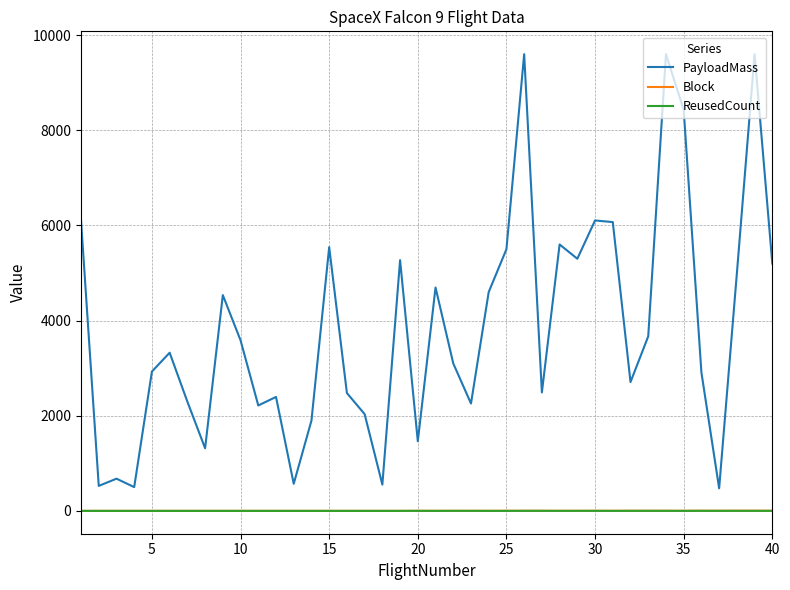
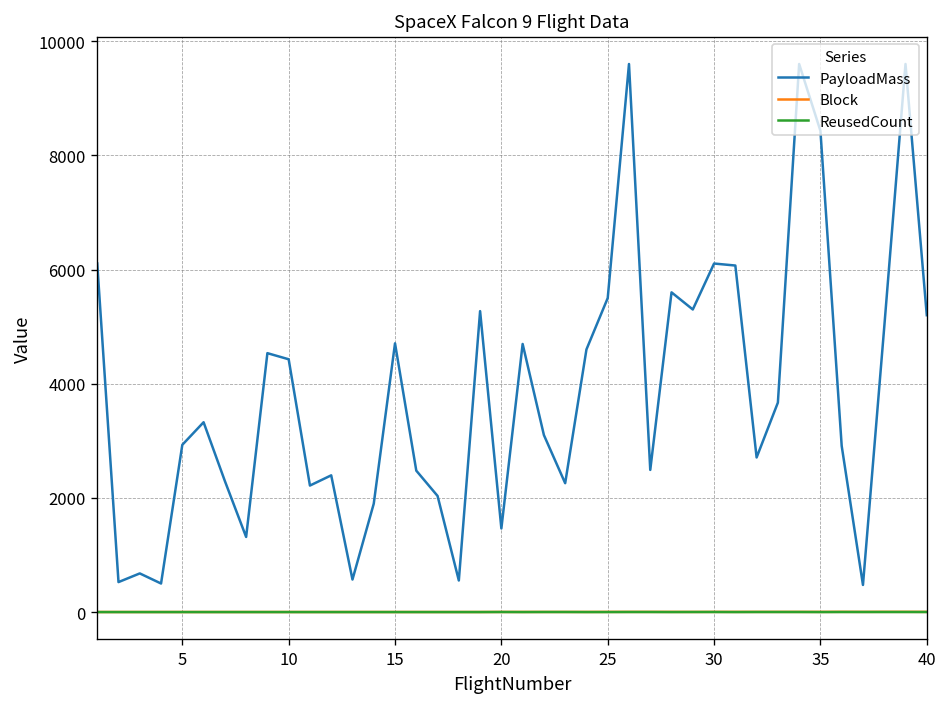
  {
    "PayloadMass": {
      "5": 2900,
-     "10": 3600,
-     "15": 5500,
+     "10": 4400,
+     "15": 4700,
      "20": 1500,
      "25": 5500,
      "30": 6100,
      "40": 5200
    },
    "ReusedCount": {
      "5": 0,
      "10": 0,
      "15": 0,
      "20": 0,
      "25": 0,
      "30": 0,
      "35": 0,
      "40": 0
    }
  }
